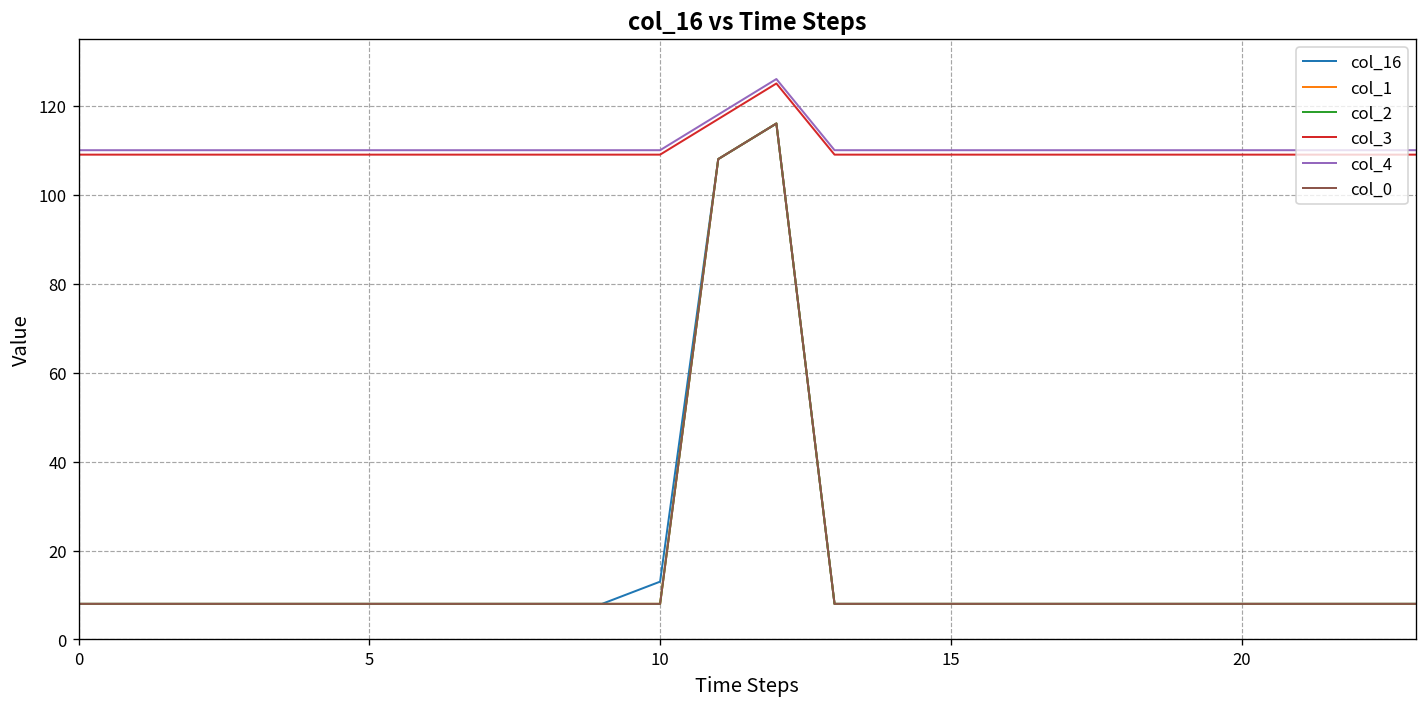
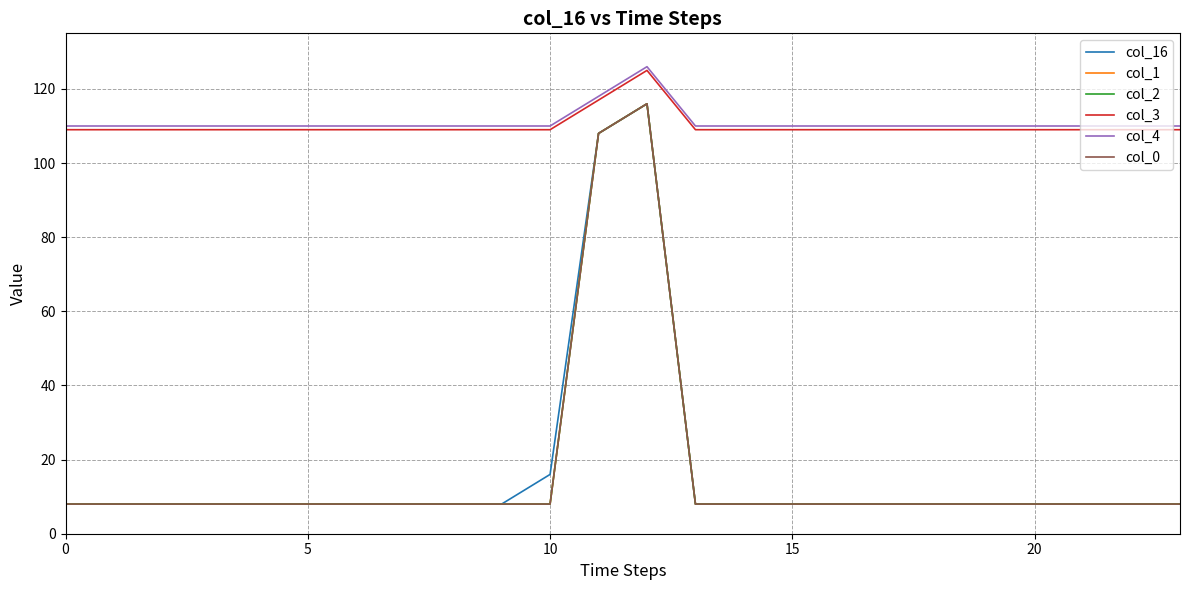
  {
    "col_16": {
-     "10": 13
+     "10": 16
    },
    "col_0": {
      "10": 8
    },
    "col_3": {
      "0": 109,
      "5": 109,
      "10": 109,
      "15": 109,
      "20": 109
    },
    "col_4": {
      "0": 110,
      "5": 110,
      "10": 110,
      "15": 110,
      "20": 110
    }
  }
